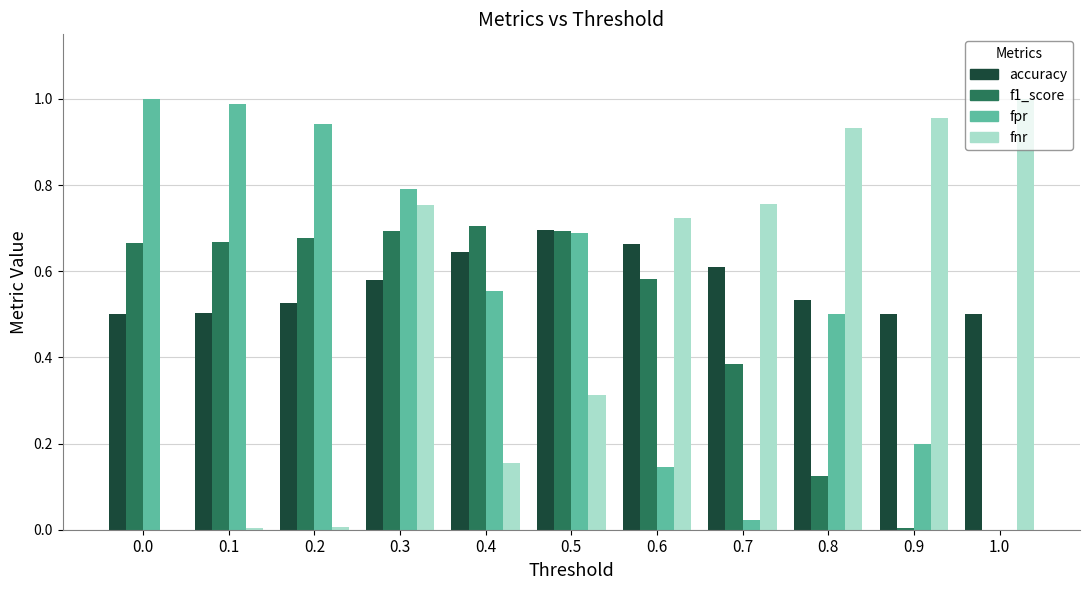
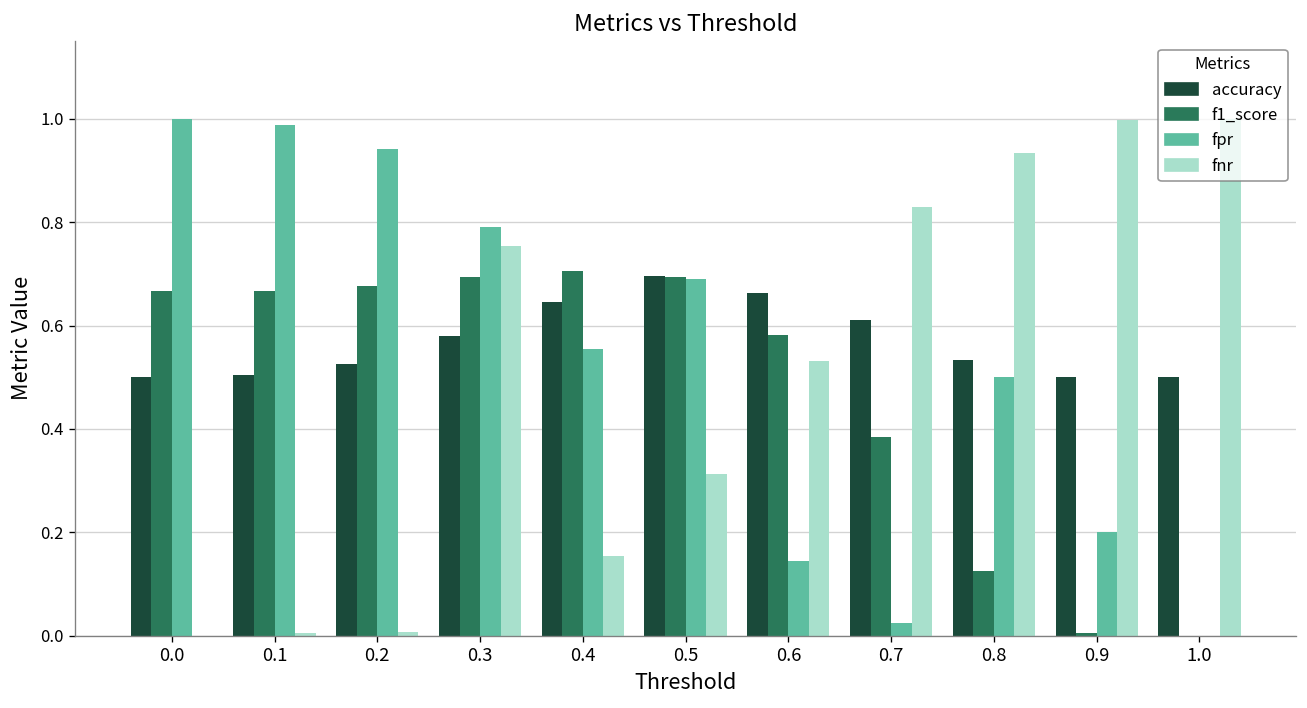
  {
    "fpr": {
      "0.0": 1.00,
      "0.1": 0.99,
      "0.2": 0.94,
      "0.3": 0.79,
      "0.4": 0.55,
      "0.5": 0.69,
      "0.6": 0.14,
      "0.7": 0.02,
      "0.8": 0.50,
      "0.9": 0.20,
      "1.0": 0.00
    },
    "fnr": {
      "0.0": 0.00,
      "0.2": 0.01,
      "0.3": 0.75,
      "0.4": 0.15,
      "0.5": 0.31,
-     "0.6": 0.72,
-     "0.7": 0.76,
+     "0.6": 0.53,
+     "0.7": 0.83,
      "0.8": 0.93,
-     "0.9": 0.96
+     "0.9": 1.00
    }
  }
